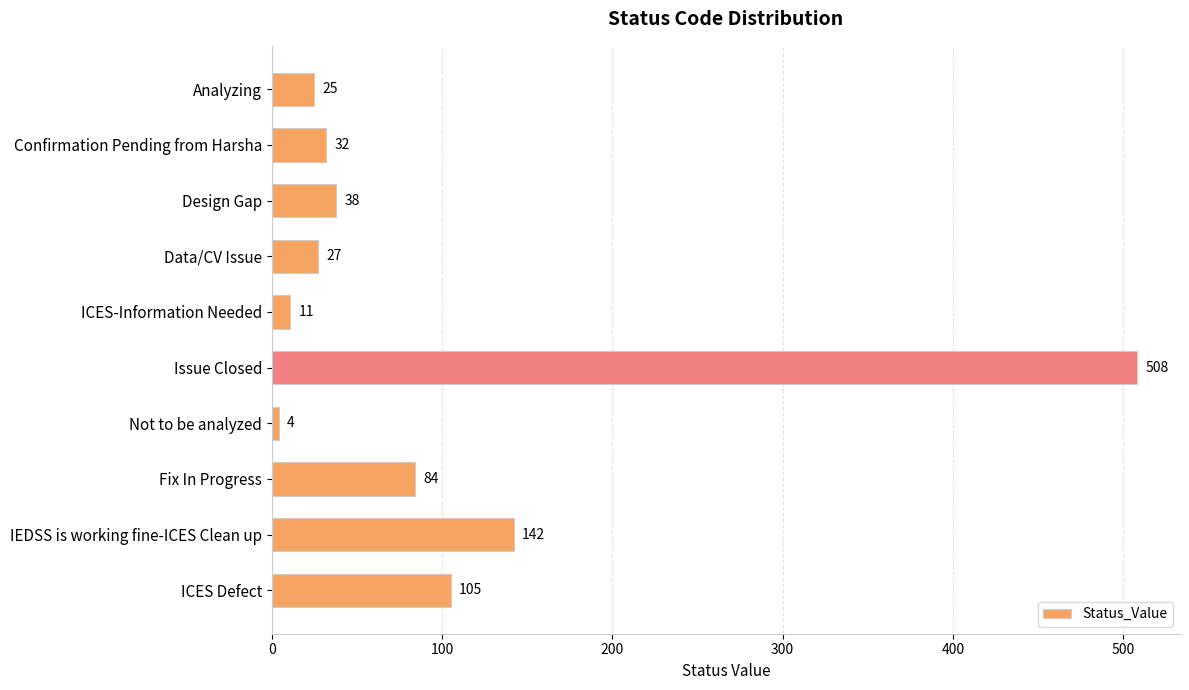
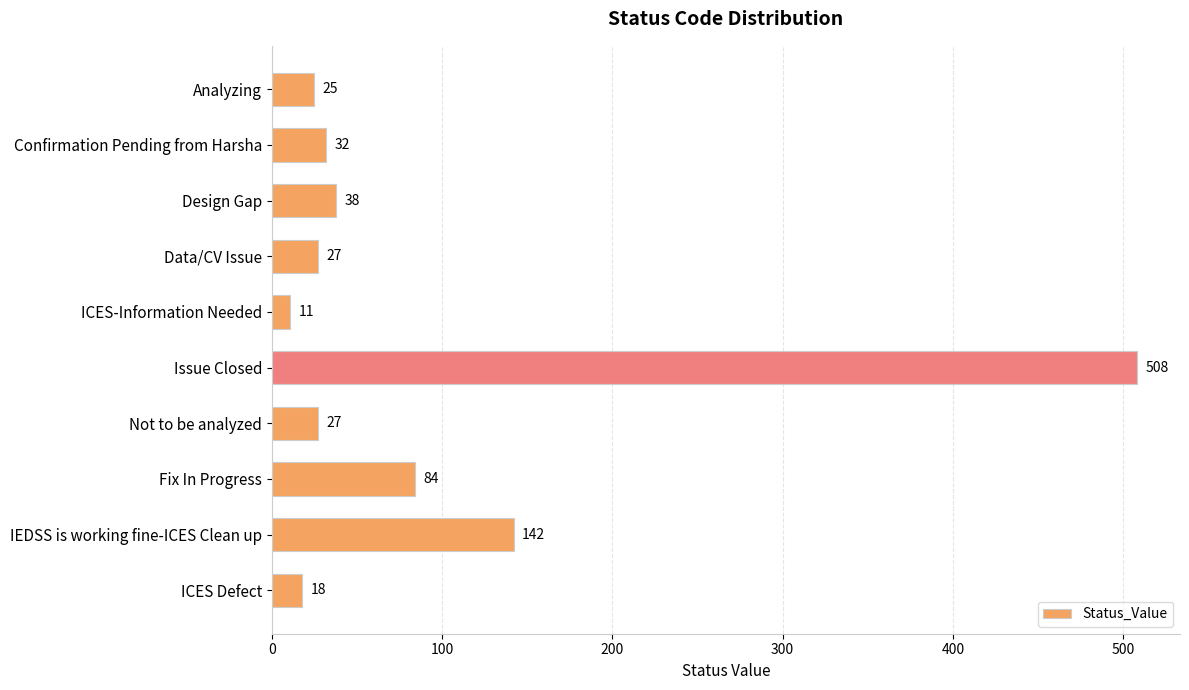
  {
    "Analyzing": 25,
    "Confirmation Pending from Harsha": 32,
    "Design Gap": 38,
    "Data/CV Issue": 27,
    "ICES-Information Needed": 11,
    "Issue Closed": 508,
-   "Not to be analyzed": 4,
+   "Not to be analyzed": 27,
    "Fix In Progress": 84,
    "IEDSS is working fine-ICES Clean up": 142,
-   "ICES Defect": 105
+   "ICES Defect": 18
  }
